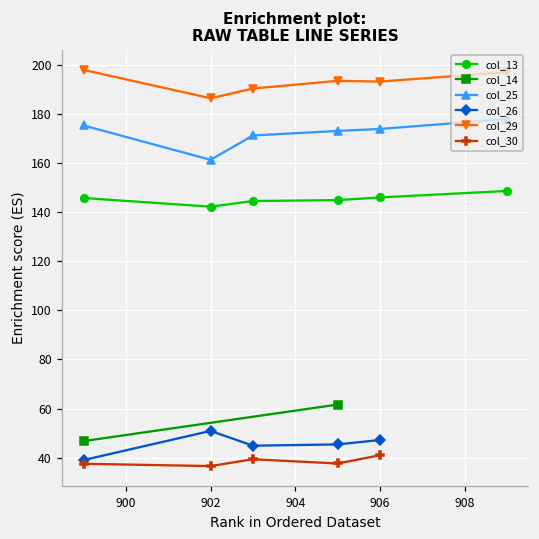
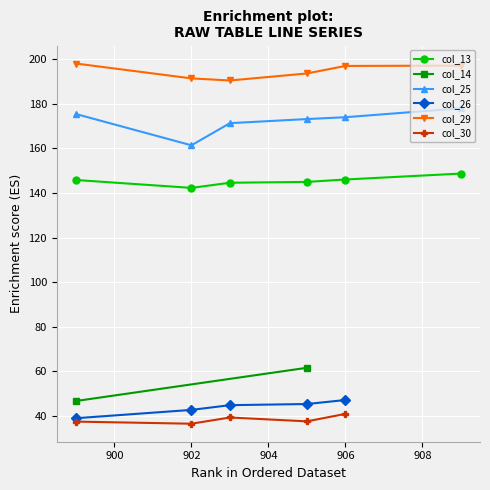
  {
    "col_25": {
      "902": 161,
      "906": 174
    },
    "col_26": {
-     "902": 51,
+     "902": 43,
      "906": 47
    },
    "col_29": {
-     "902": 186,
-     "906": 193
+     "902": 191,
+     "906": 197
    },
    "col_30": {
      "902": 37,
      "906": 41
    }
  }
